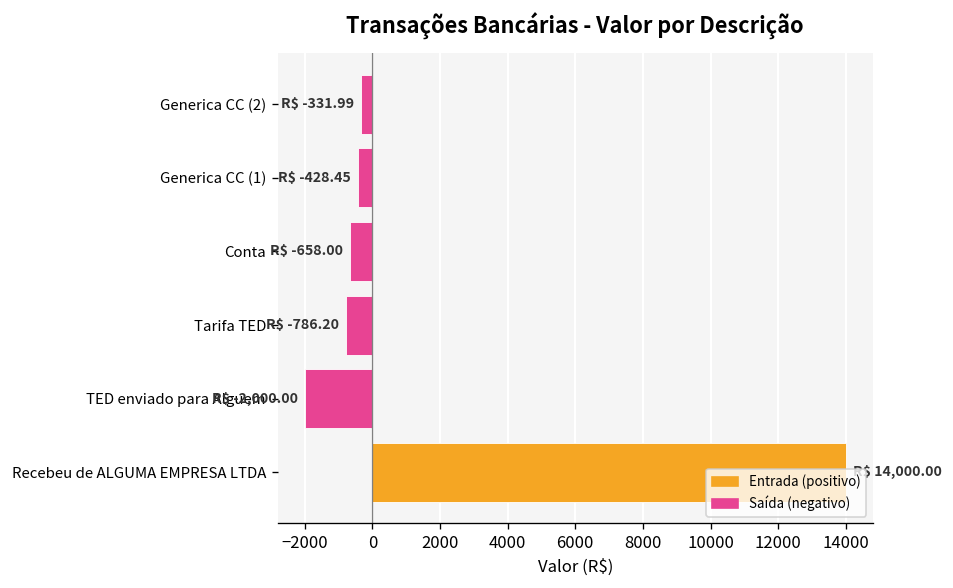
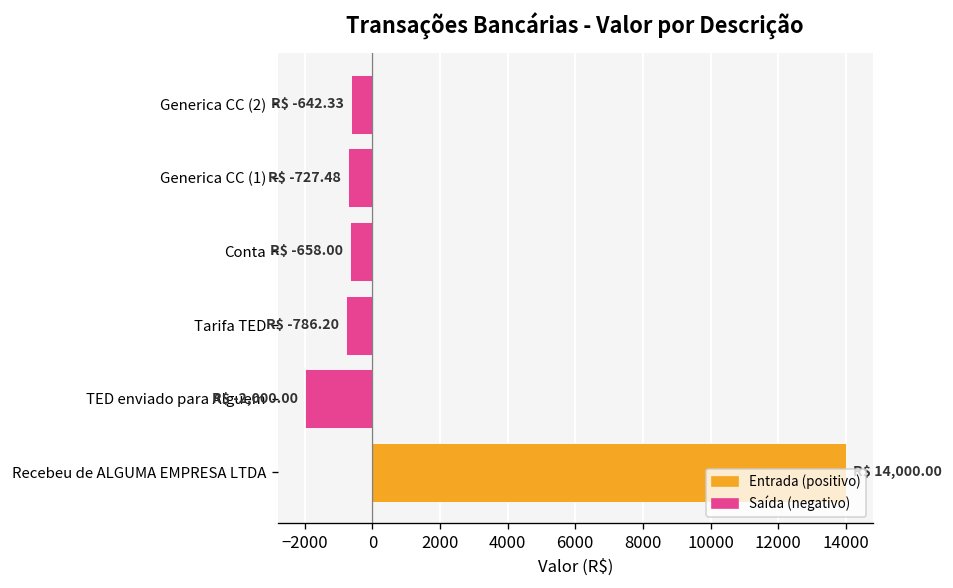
  {
-   "Generica CC (2)": "-331.99",
-   "Generica CC (1)": "-428.45",
+   "Generica CC (2)": "-642.33",
+   "Generica CC (1)": "-727.48",
    "Conta": "-658.00",
    "Tarifa TED": "-786.20",
    "TED enviado para Alguem": "-2,000.00"
  }
